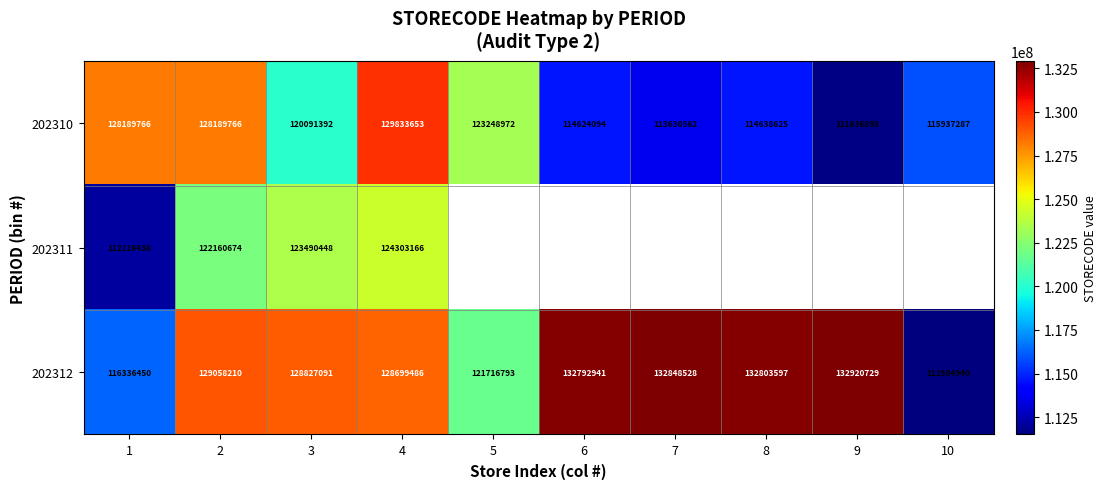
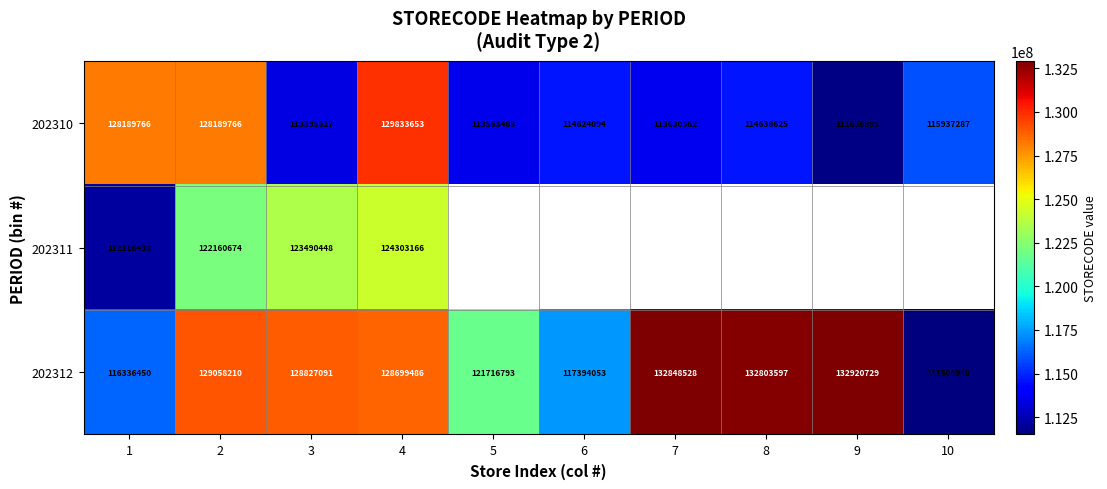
  {
    "202310": {
      "1": 128189766,
      "2": 128189766,
-     "3": 120091392,
+     "3": 113395617,
      "4": 129833653,
-     "5": 123248972,
+     "5": 113563488,
      "6": 114624094,
      "7": 113630562,
      "8": 114638625,
      "9": 111636895,
      "10": 115937287
    },
    "202311": {
      "1": 112116438,
      "2": 122160674,
      "3": 123490448,
      "4": 124303166
    },
    "202312": {
      "1": 116336450,
      "2": 129058210,
      "3": 128827091,
      "4": 128699486,
      "5": 121716793,
-     "6": 132792941,
+     "6": 117394053,
      "7": 132848528,
      "8": 132803597,
      "9": 132920729,
      "10": 111504940
    }
  }
